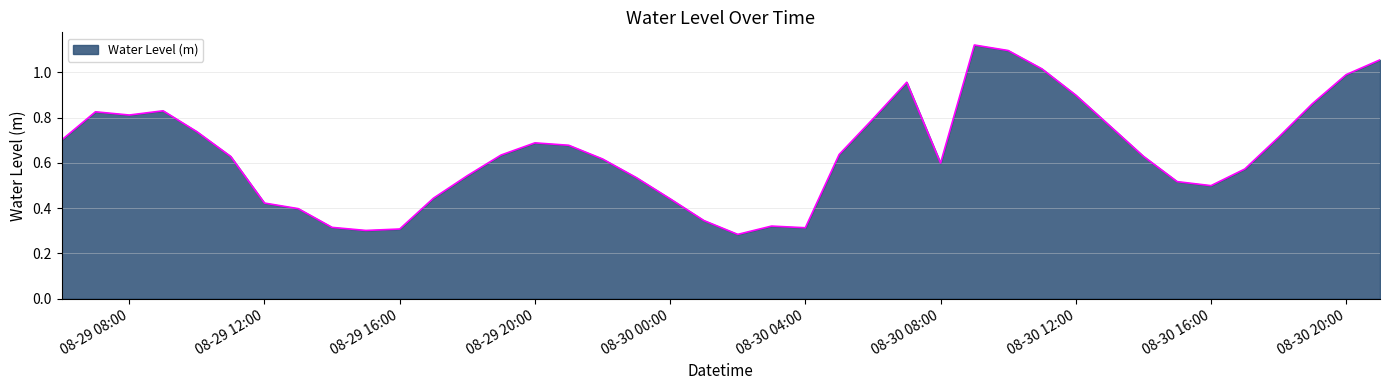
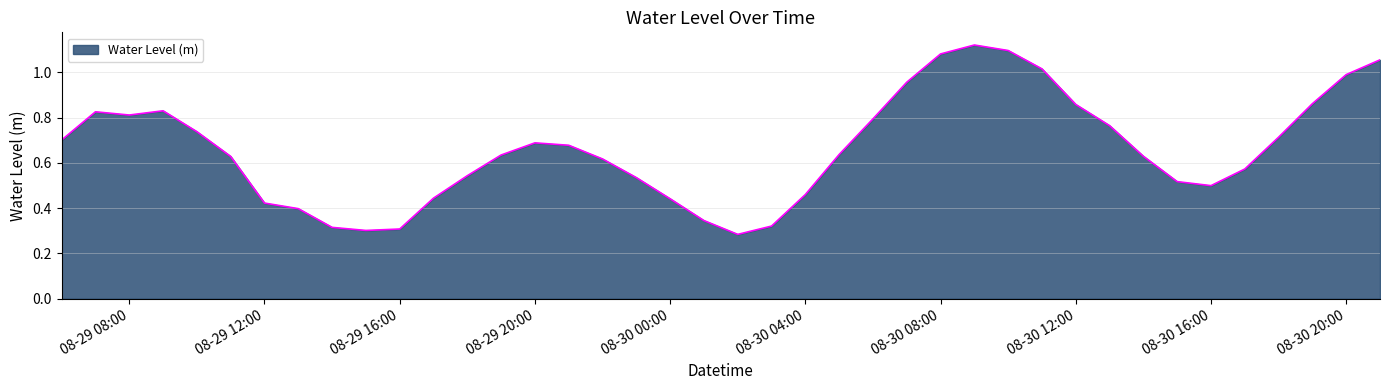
  {
    "08-29 08:00": 0.81,
    "08-29 12:00": 0.42,
    "08-29 16:00": 0.31,
    "08-29 20:00": 0.69,
    "08-30 00:00": 0.44,
-   "08-30 04:00": 0.31,
-   "08-30 08:00": 0.60,
-   "08-30 12:00": 0.90,
+   "08-30 04:00": 0.46,
+   "08-30 08:00": 1.08,
+   "08-30 12:00": 0.86,
    "08-30 16:00": 0.50,
    "08-30 20:00": 0.99
  }
